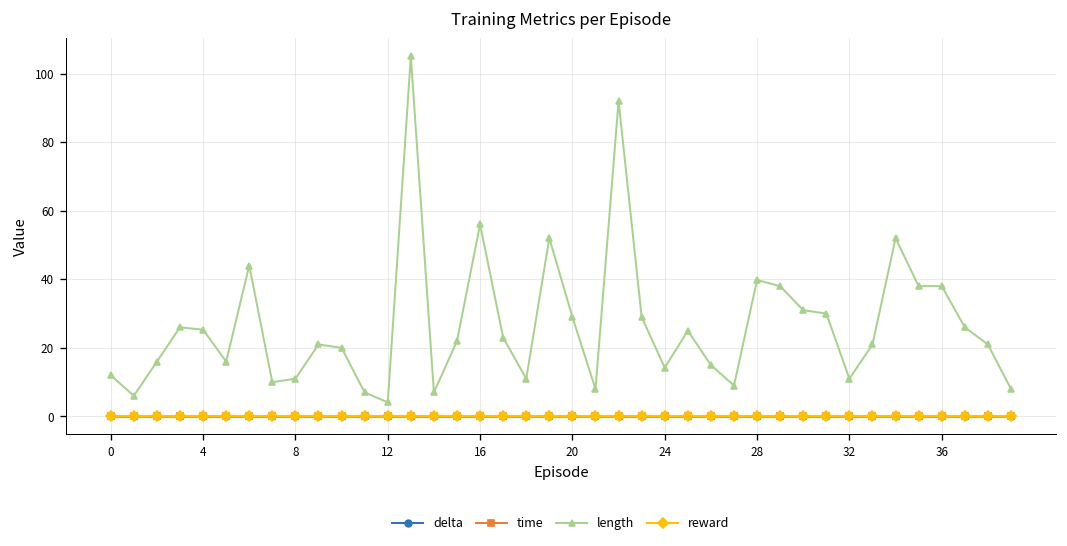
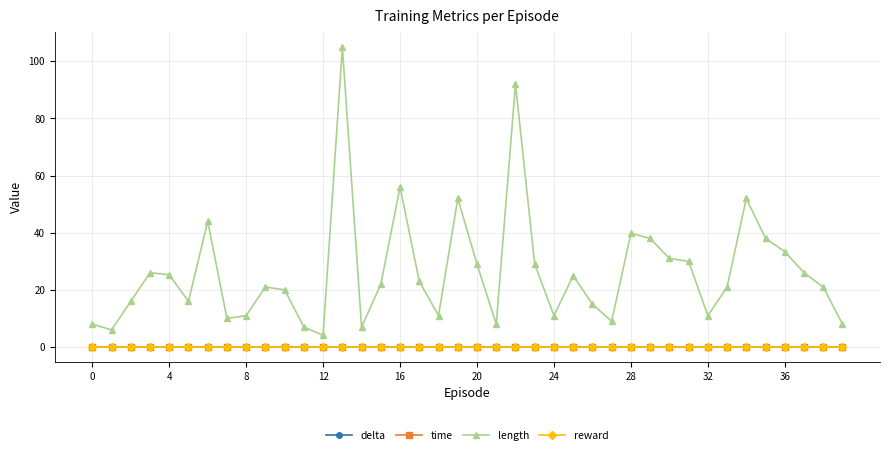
  {
    "reward": {
      "0": 0,
      "4": 0,
      "8": 0,
      "12": 0,
      "16": 0,
      "20": 0,
      "24": 0,
      "28": 0,
      "32": 0,
      "36": 0
    },
    "length": {
-     "0": 12,
+     "0": 8,
      "4": 25,
      "8": 11,
      "12": 4,
      "16": 56,
      "20": 29,
-     "24": 14,
+     "24": 11,
      "28": 40,
      "32": 11,
-     "36": 38
+     "36": 33
    }
  }
